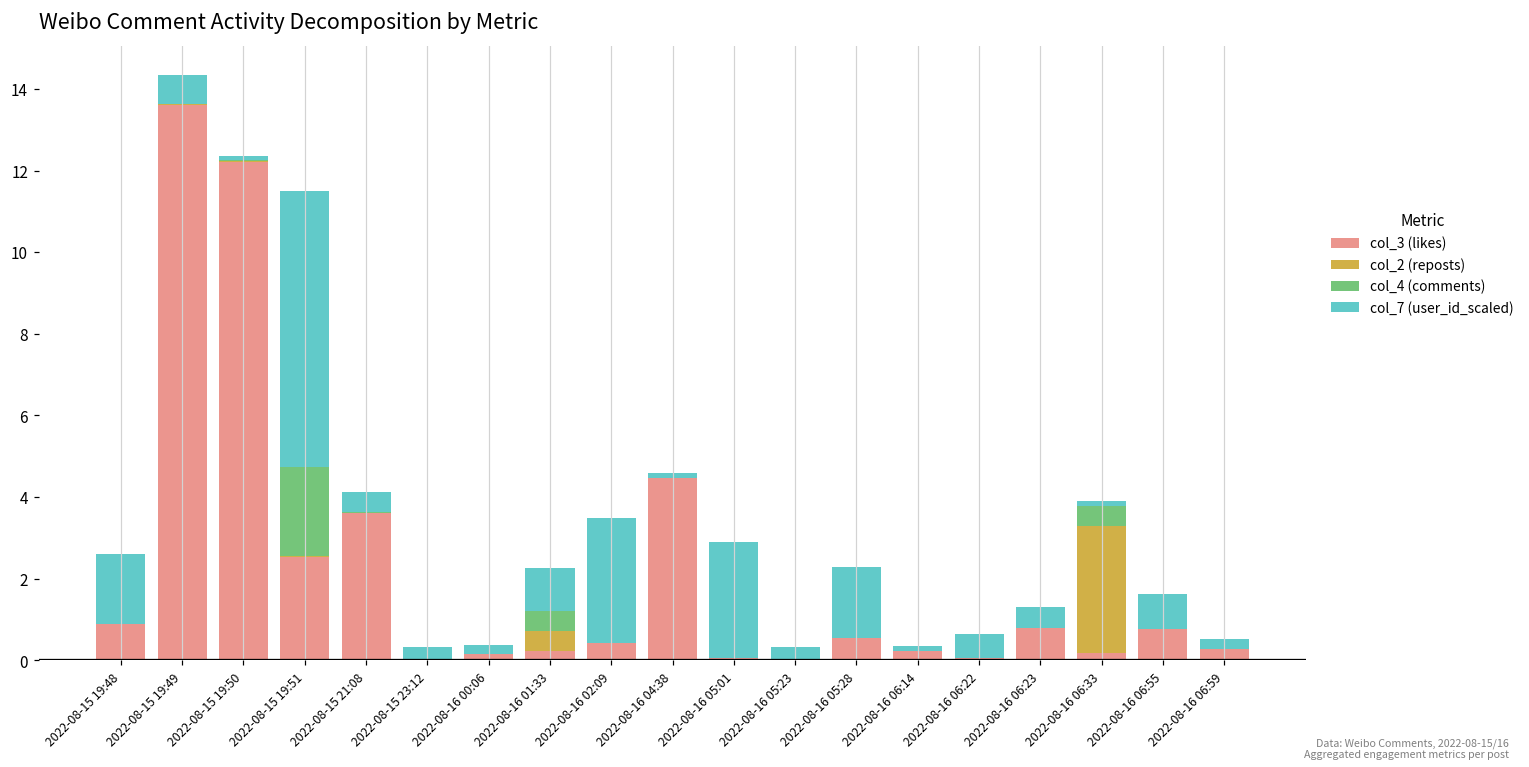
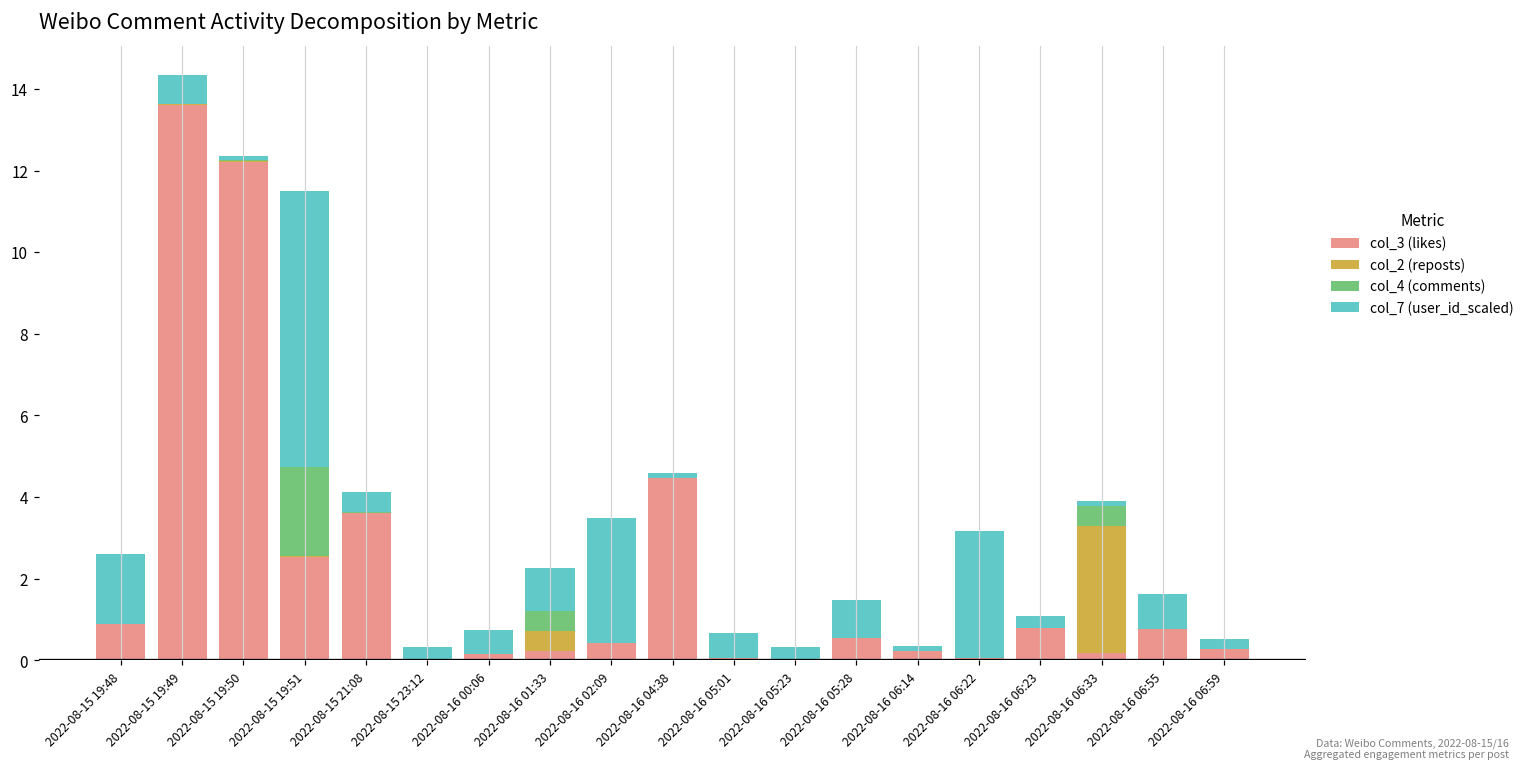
  {
    "col_2 (reposts)": {
      "2022-08-15 19:48": 0.0,
      "2022-08-15 23:12": 0.0,
      "2022-08-16 00:06": 0.0,
      "2022-08-16 01:33": 0.5,
      "2022-08-16 02:09": 0.0,
      "2022-08-16 04:38": 0.0,
      "2022-08-16 05:01": 0.0,
      "2022-08-16 05:23": 0.0,
      "2022-08-16 05:28": 0.0,
      "2022-08-16 06:14": 0.0,
      "2022-08-16 06:22": 0.0,
      "2022-08-16 06:23": 0.0,
      "2022-08-16 06:33": 3.1,
      "2022-08-16 06:55": 0.0,
      "2022-08-16 06:59": 0.0
    },
    "col_4 (comments)": {
      "2022-08-15 19:48": 0.0,
      "2022-08-15 19:49": 0.0,
      "2022-08-15 19:51": 2.2,
      "2022-08-15 23:12": 0.0,
      "2022-08-16 00:06": 0.0,
      "2022-08-16 01:33": 0.5,
      "2022-08-16 02:09": 0.0,
      "2022-08-16 05:01": 0.0,
      "2022-08-16 05:23": 0.0,
      "2022-08-16 05:28": 0.0,
      "2022-08-16 06:14": 0.0,
      "2022-08-16 06:22": 0.0,
      "2022-08-16 06:23": 0.0,
      "2022-08-16 06:33": 0.5,
      "2022-08-16 06:55": 0.0,
      "2022-08-16 06:59": 0.0
    },
    "col_7 (user_id_scaled)": {
      "2022-08-15 19:48": 1.7,
      "2022-08-15 19:49": 0.7,
      "2022-08-15 19:50": 0.1,
      "2022-08-15 19:51": 6.8,
      "2022-08-15 21:08": 0.5,
      "2022-08-15 23:12": 0.3,
-     "2022-08-16 00:06": 0.2,
+     "2022-08-16 00:06": 0.6,
      "2022-08-16 01:33": 1.0,
      "2022-08-16 02:09": 3.1,
      "2022-08-16 04:38": 0.1,
-     "2022-08-16 05:01": 2.8,
+     "2022-08-16 05:01": 0.6,
      "2022-08-16 05:23": 0.3,
-     "2022-08-16 05:28": 1.7,
+     "2022-08-16 05:28": 0.9,
      "2022-08-16 06:14": 0.1,
-     "2022-08-16 06:22": 0.6,
-     "2022-08-16 06:23": 0.5,
+     "2022-08-16 06:22": 3.1,
+     "2022-08-16 06:23": 0.3,
      "2022-08-16 06:33": 0.1,
      "2022-08-16 06:55": 0.9,
      "2022-08-16 06:59": 0.2
    }
  }
